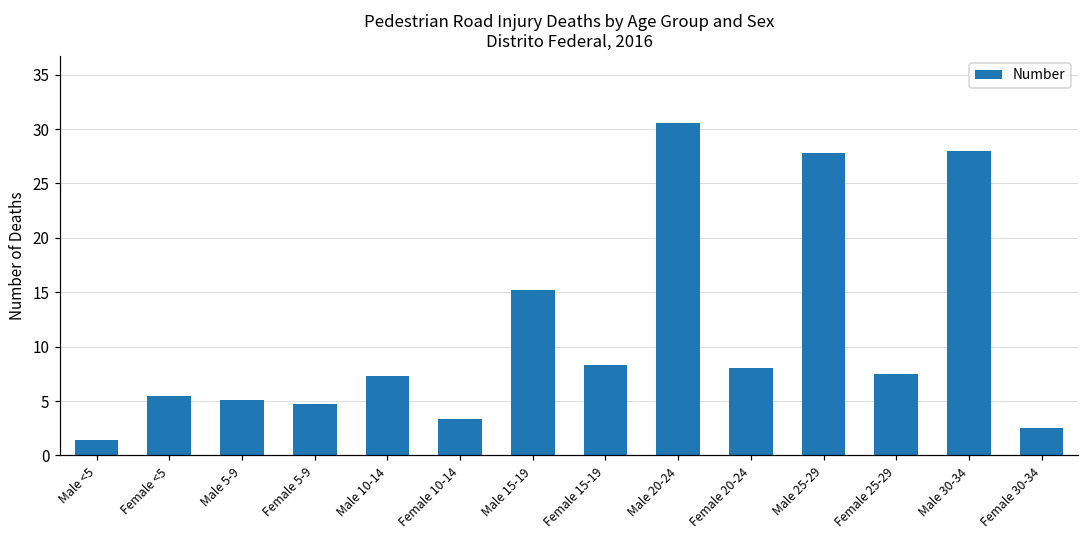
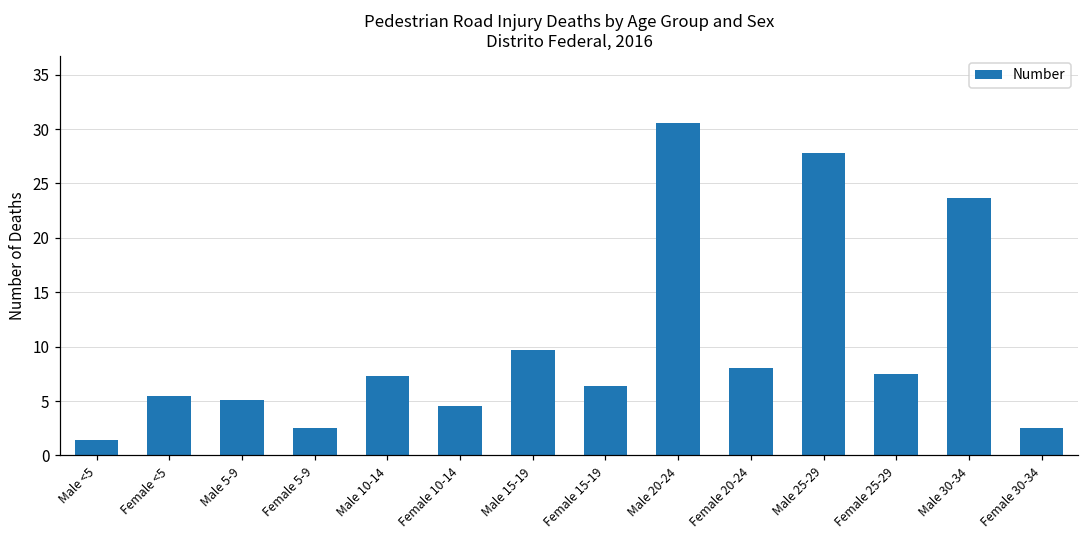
  {
    "Male <5": 1,
    "Female <5": 5,
    "Male 5-9": 5,
-   "Female 5-9": 5,
+   "Female 5-9": 3,
    "Male 10-14": 7,
-   "Female 10-14": 3,
-   "Male 15-19": 15,
-   "Female 15-19": 8,
+   "Female 10-14": 5,
+   "Male 15-19": 10,
+   "Female 15-19": 6,
    "Male 20-24": 31,
    "Female 20-24": 8,
    "Male 25-29": 28,
    "Female 25-29": 7,
-   "Male 30-34": 28,
+   "Male 30-34": 24,
    "Female 30-34": 3
  }
